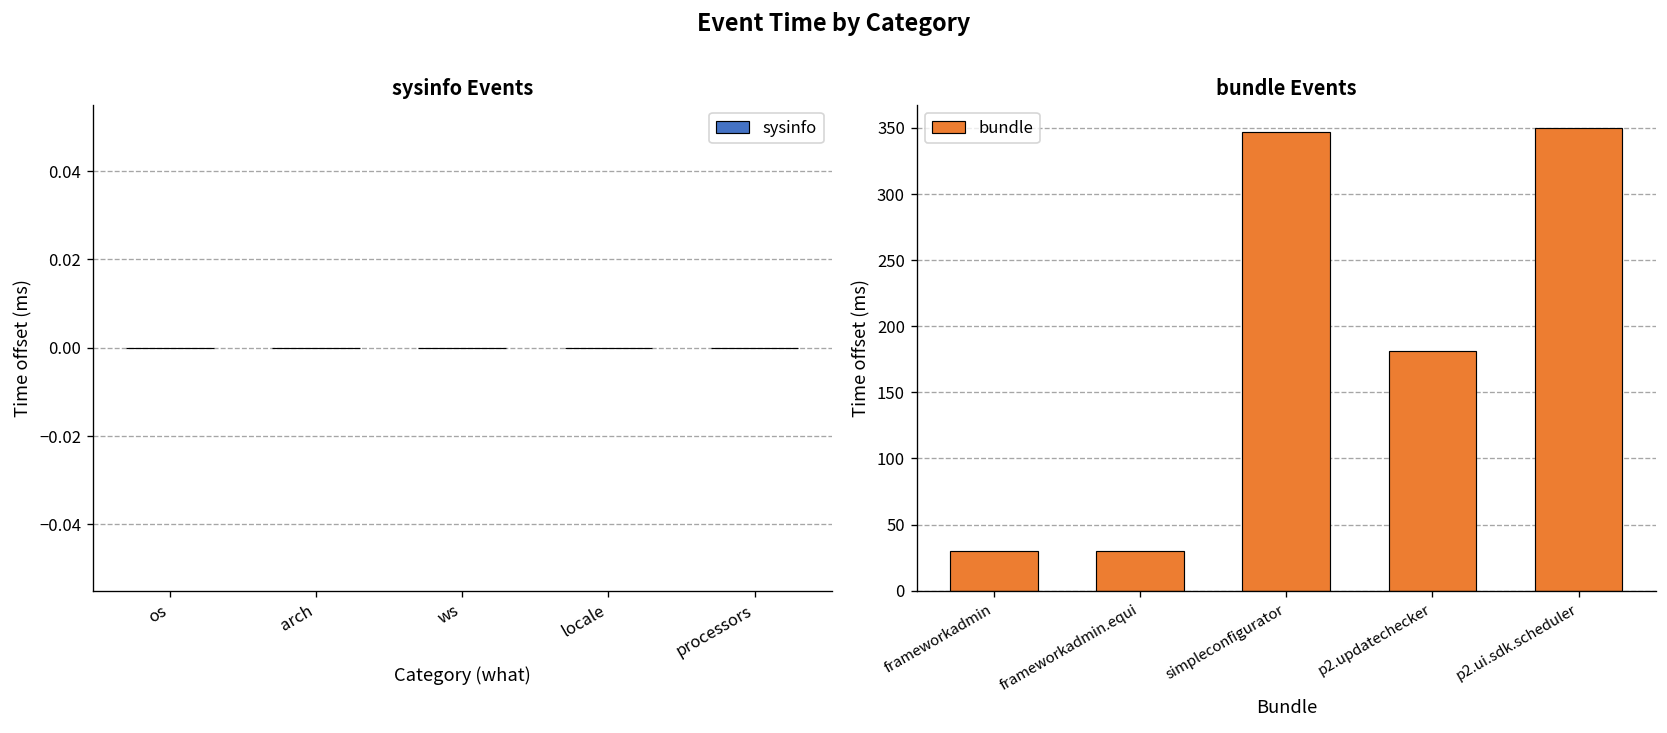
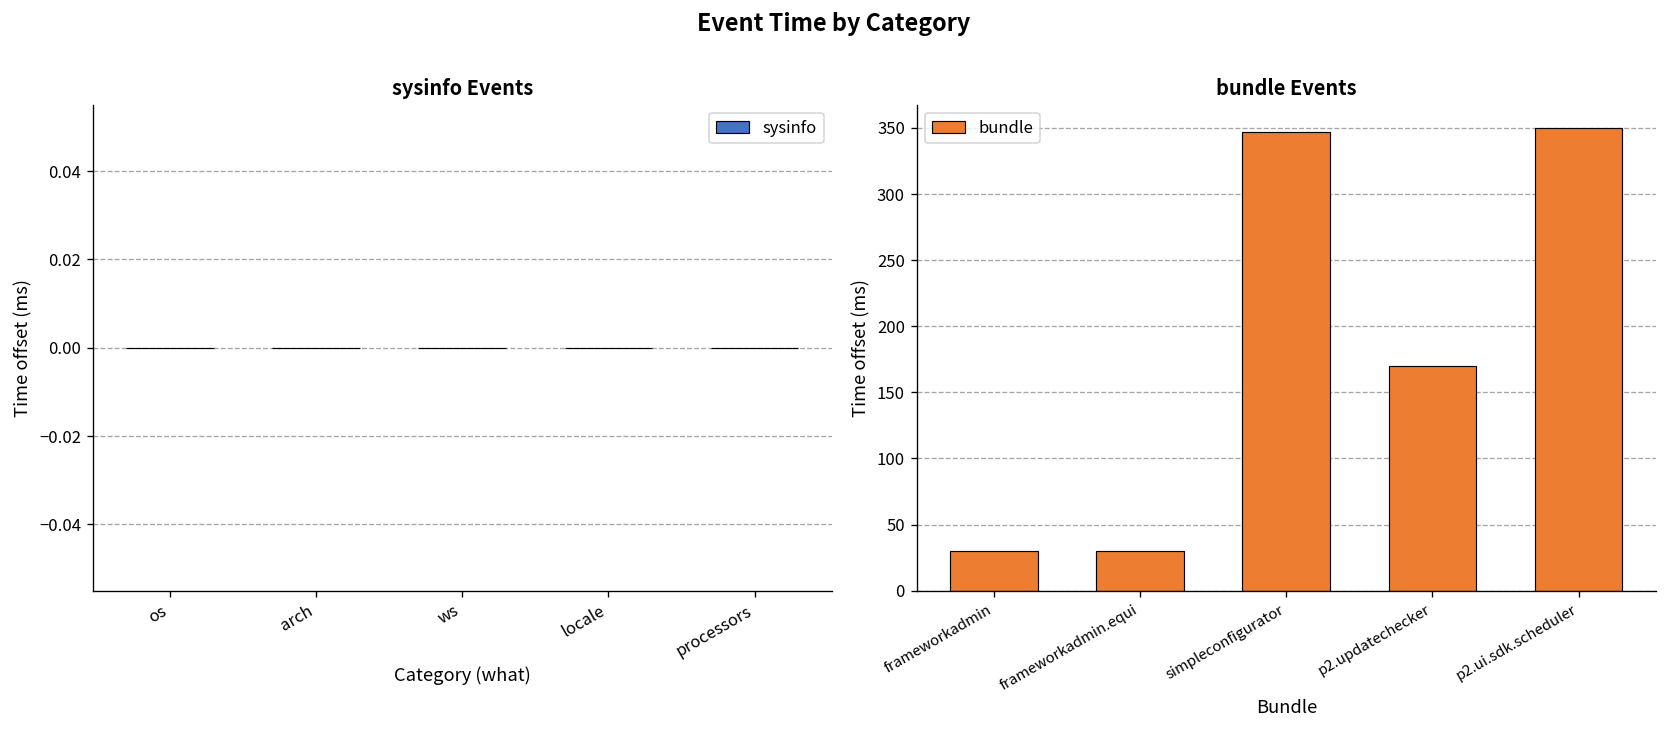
  {
    "sysinfo Events": {
      "os": 0.000,
      "arch": 0.000,
      "ws": 0.000,
      "locale": 0.000,
      "processors": 0.000
    },
    "bundle Events": {
      "frameworkadmin": 30,
      "frameworkadmin.equi": 30,
      "simpleconfigurator": 347,
-     "p2.updatechecker": 181,
+     "p2.updatechecker": 170,
      "p2.ui.sdk.scheduler": 350
    }
  }
